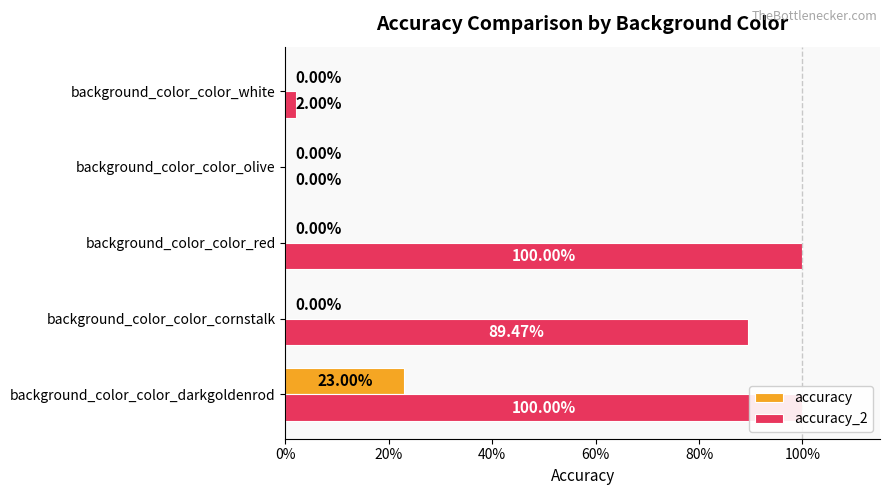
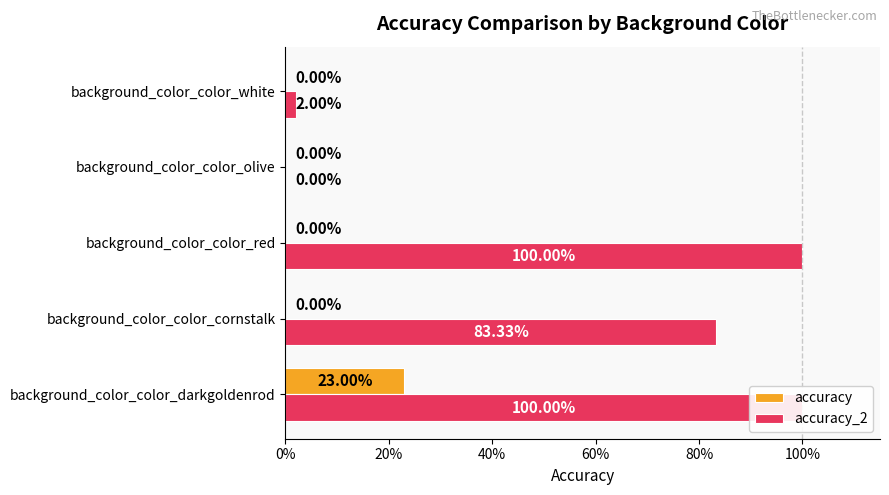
  {
    "accuracy": {
      "background_color_color_white": "0.00%",
      "background_color_color_olive": "0.00%",
      "background_color_color_red": "0.00%",
      "background_color_color_cornstalk": "0.00%",
      "background_color_color_darkgoldenrod": "23.00%"
    },
    "accuracy_2": {
      "background_color_color_white": "2.00%",
      "background_color_color_olive": "0.00%",
      "background_color_color_red": "100.00%",
-     "background_color_color_cornstalk": "89.47%"
+     "background_color_color_cornstalk": "83.33%"
    }
  }
